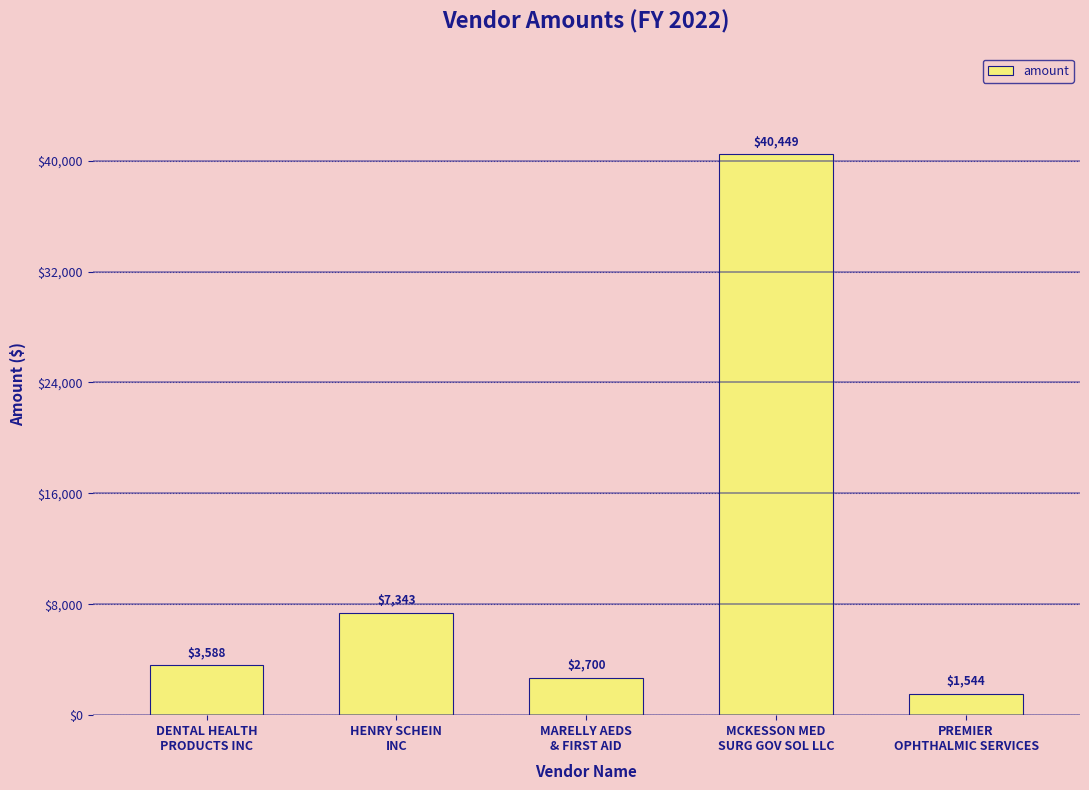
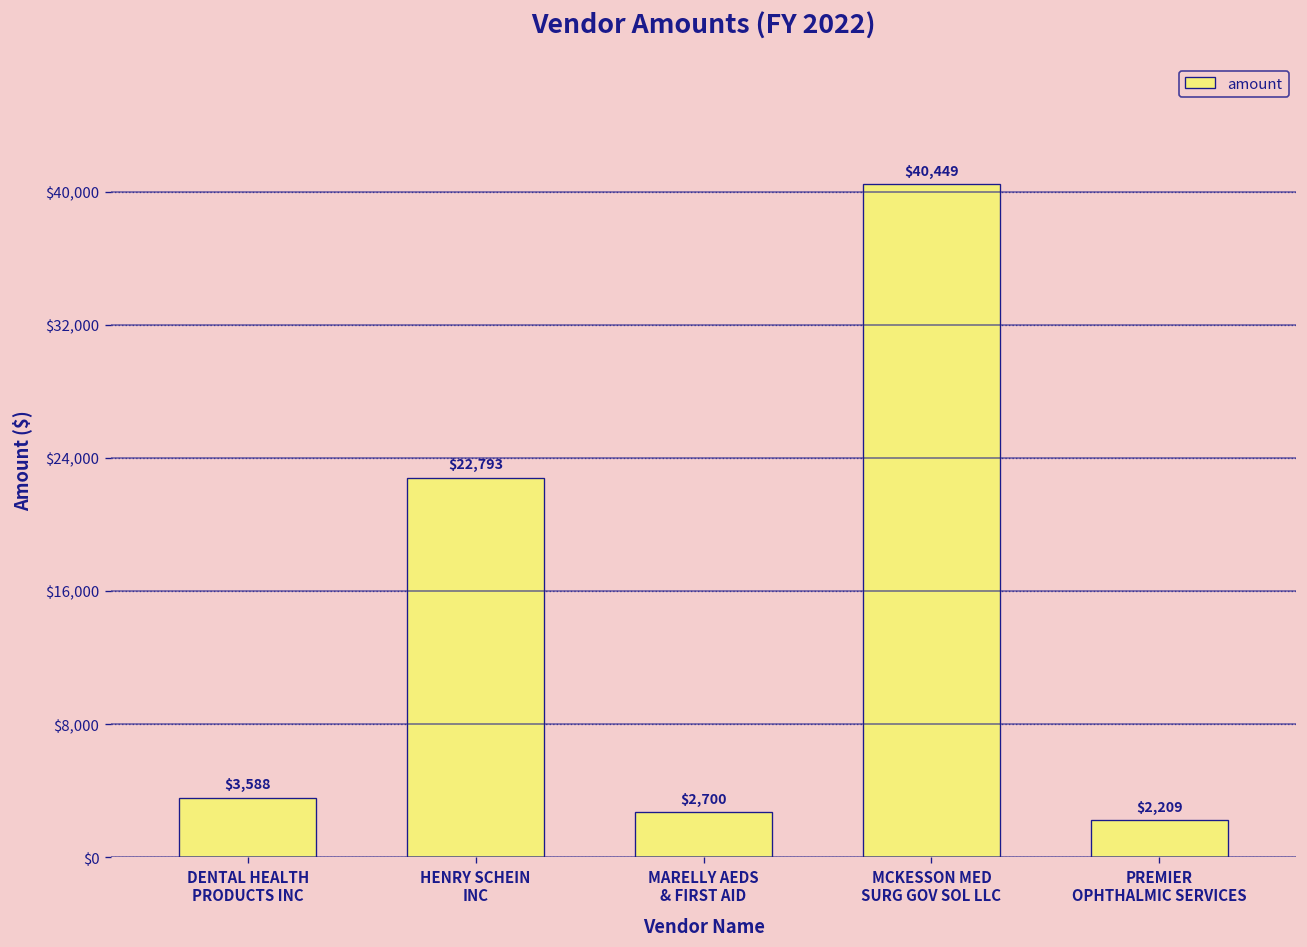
  {
    "DENTAL HEALTH PRODUCTS INC": "$3,588",
-   "HENRY SCHEIN INC": "$7,343",
+   "HENRY SCHEIN INC": "$22,793",
    "MARELLY AEDS & FIRST AID": "$2,700",
    "MCKESSON MED SURG GOV SOL LLC": "$40,449",
-   "PREMIER OPHTHALMIC SERVICES": "$1,544"
+   "PREMIER OPHTHALMIC SERVICES": "$2,209"
  }
